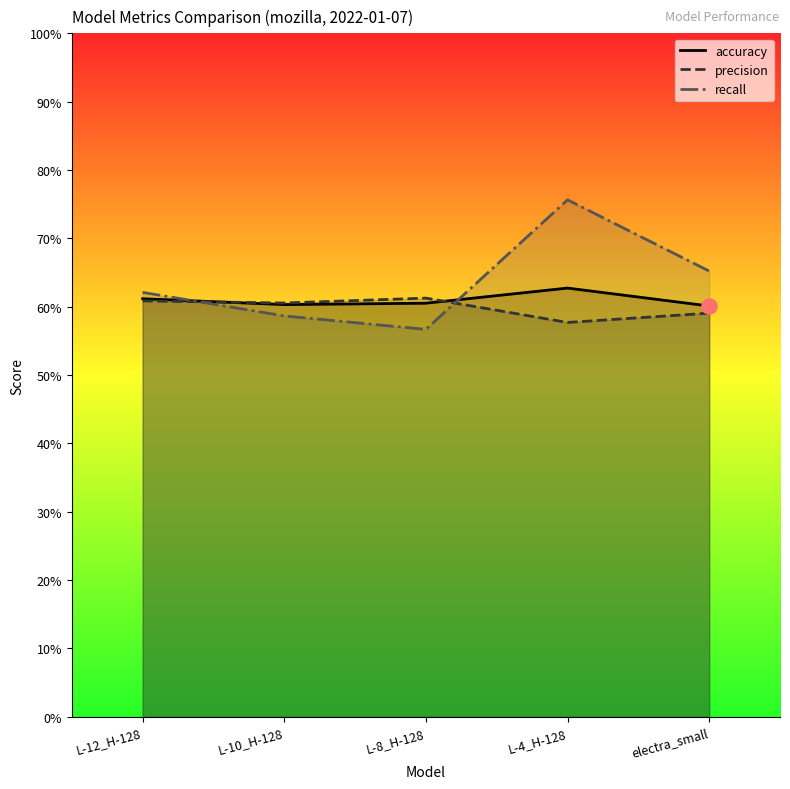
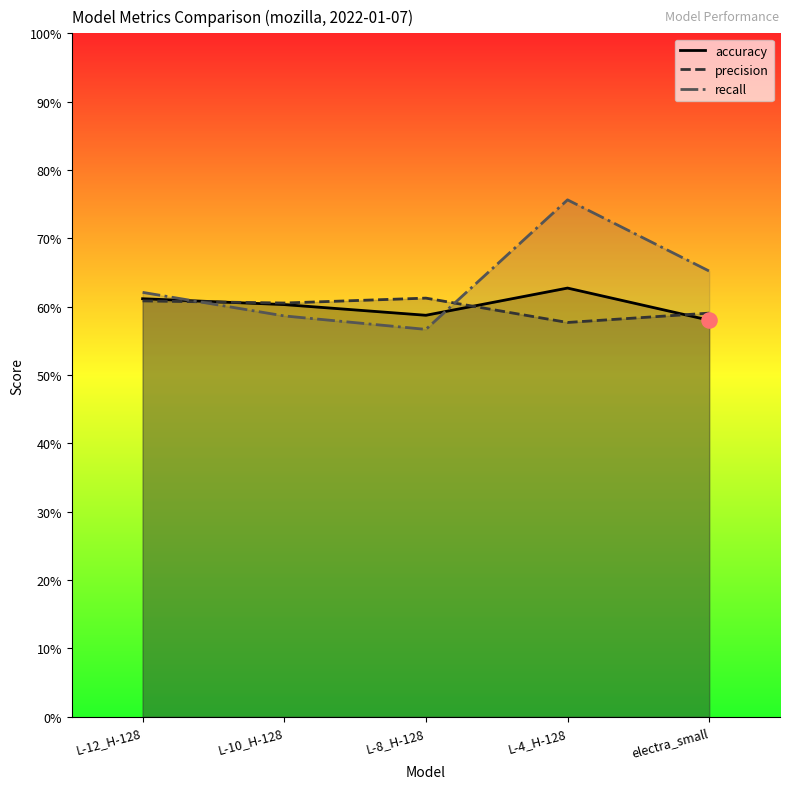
  {
    "accuracy": {
-     "L-8_H-128": "61%",
+     "L-8_H-128": "59%",
      "L-4_H-128": "63%",
-     "electra_small": "60%"
+     "electra_small": "58%"
    }
  }
